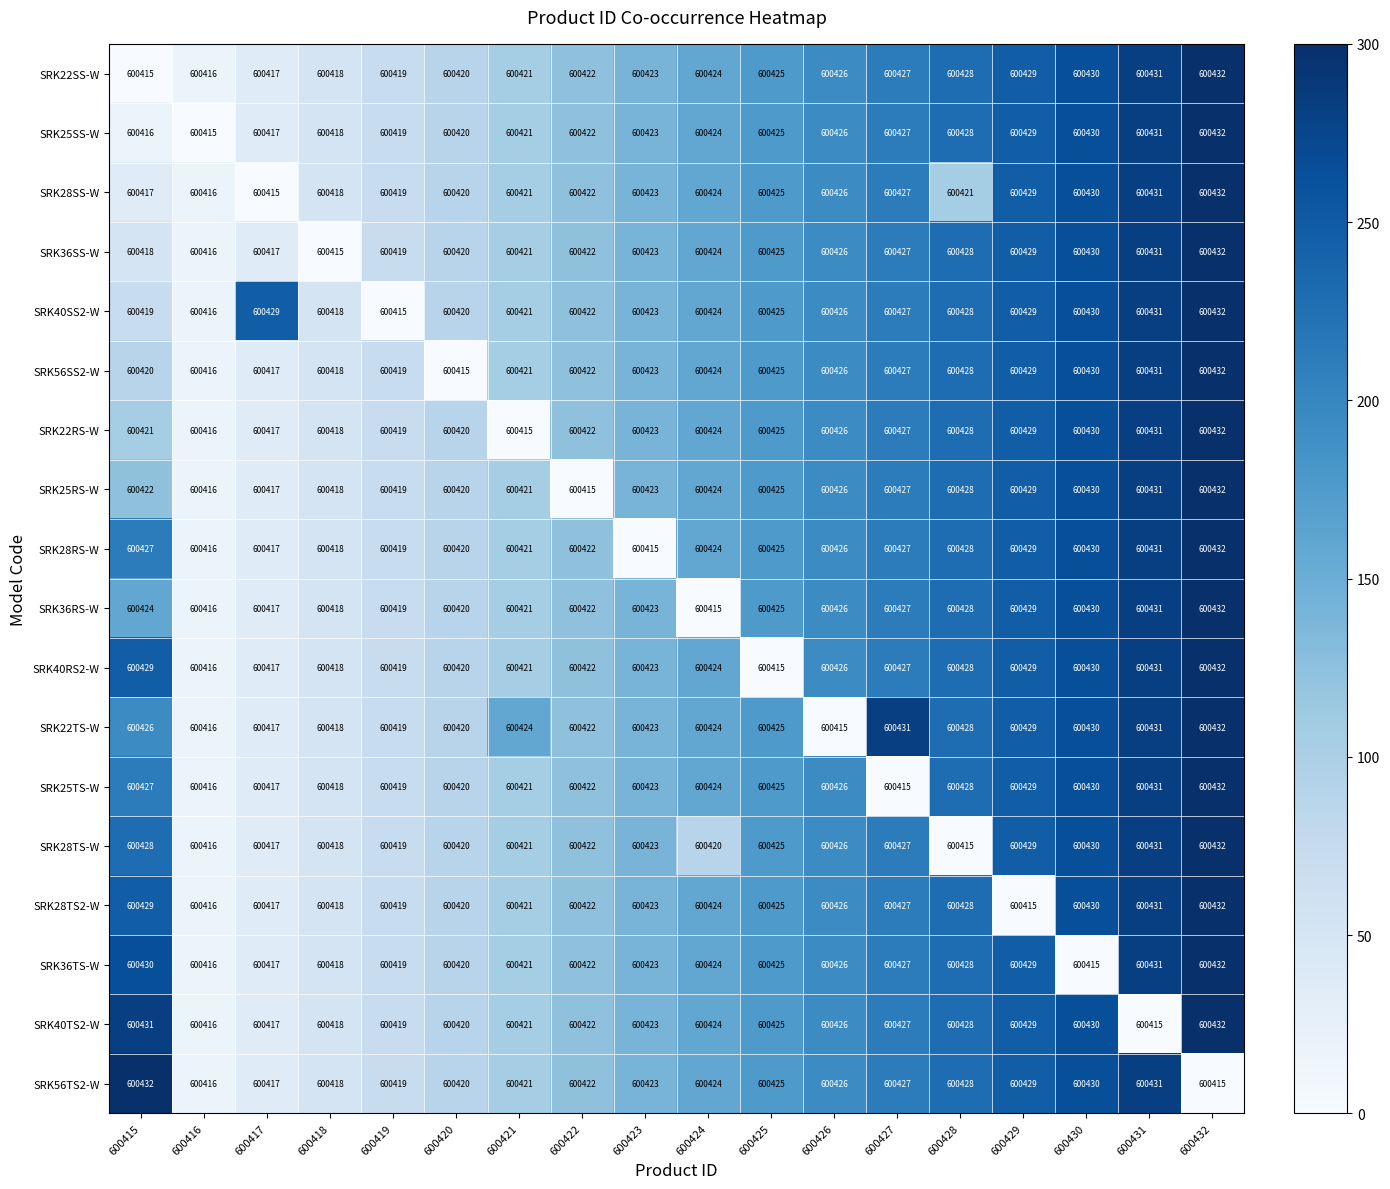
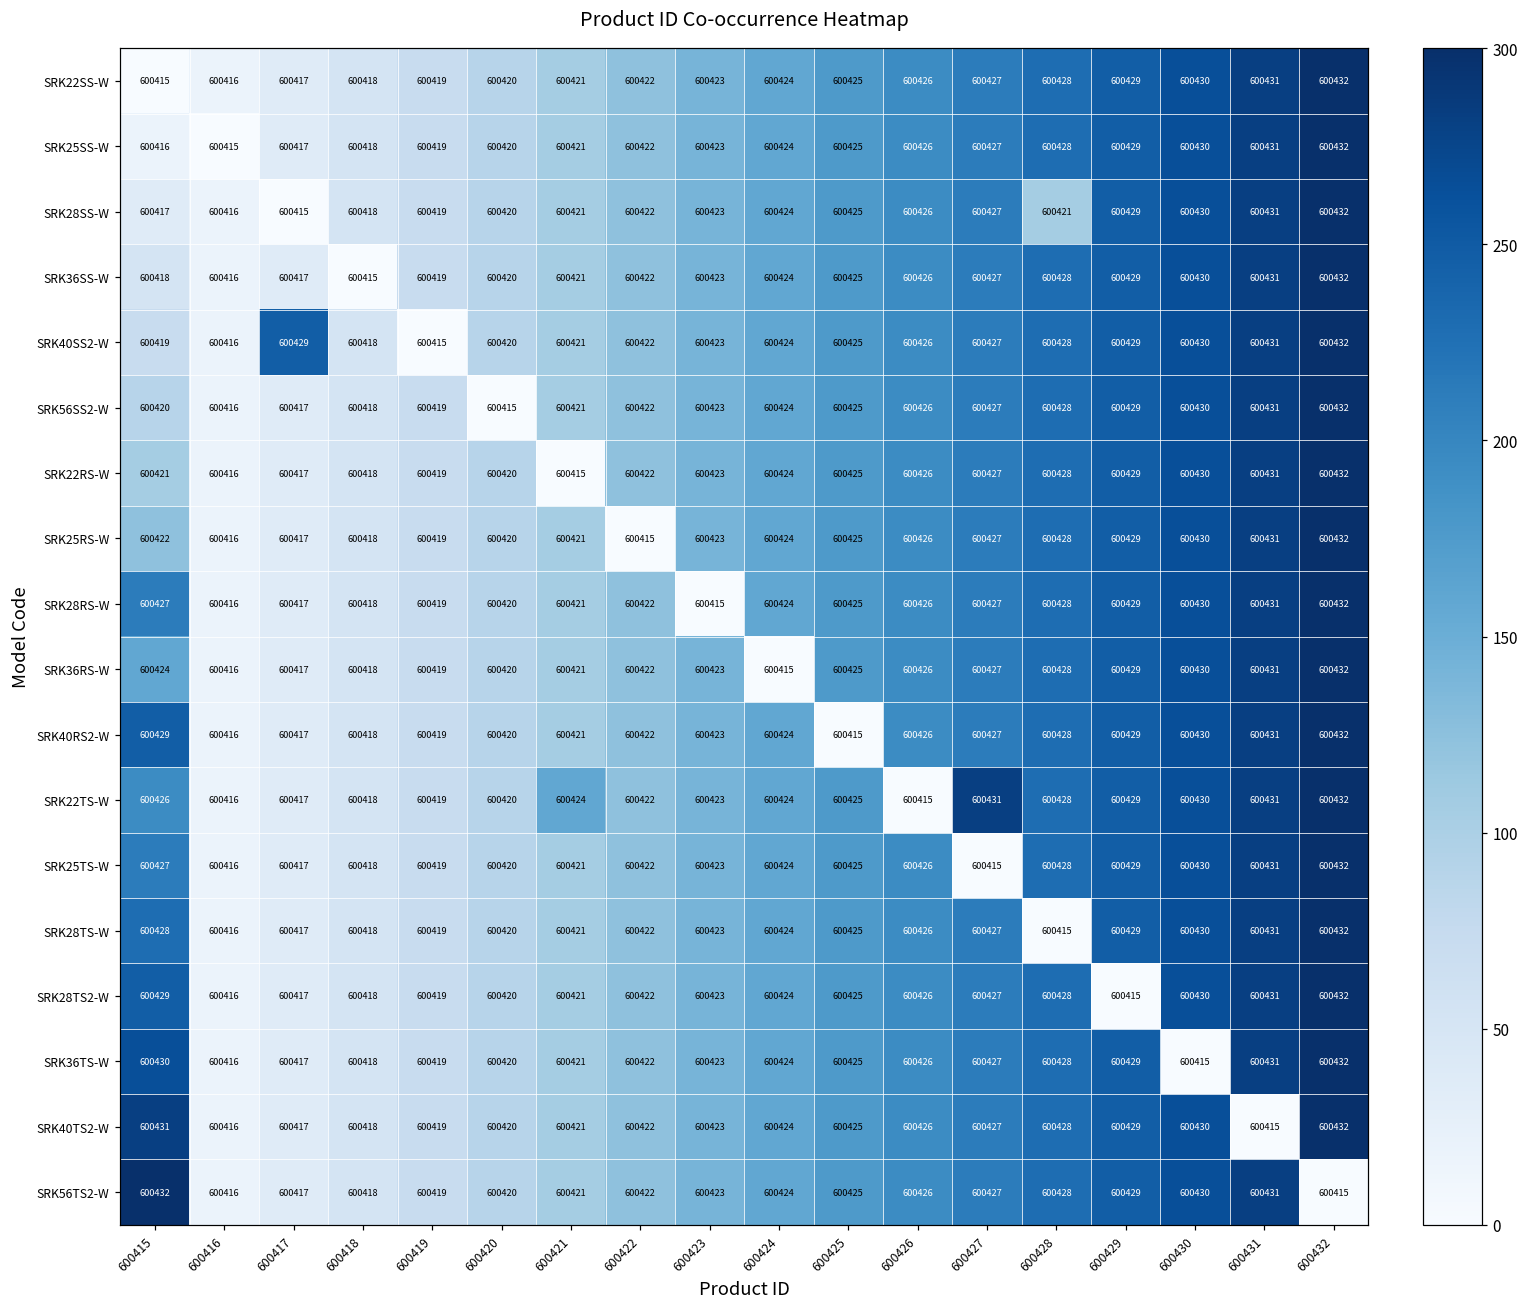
  {
    "SRK28TS-W": {
      "600415": 600428,
      "600416": 600416,
      "600417": 600417,
      "600418": 600418,
      "600419": 600419,
      "600420": 600420,
      "600421": 600421,
      "600422": 600422,
      "600423": 600423,
-     "600424": 600420,
+     "600424": 600424,
      "600425": 600425,
      "600426": 600426,
      "600427": 600427,
      "600428": 600415,
      "600429": 600429,
      "600430": 600430,
      "600431": 600431,
      "600432": 600432
    }
  }
